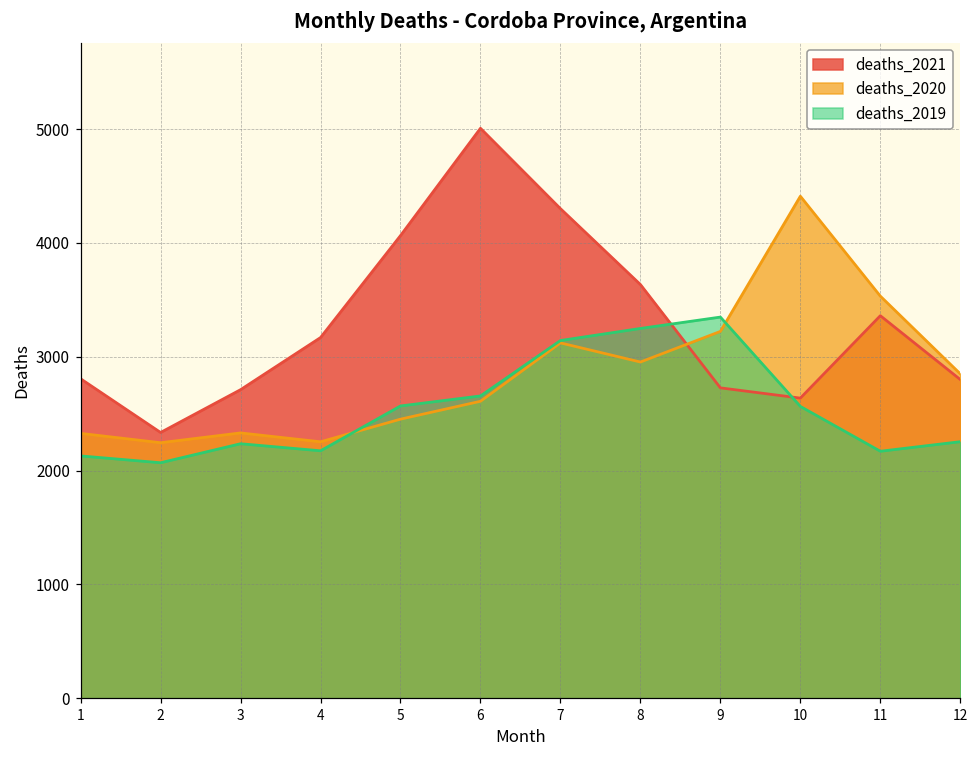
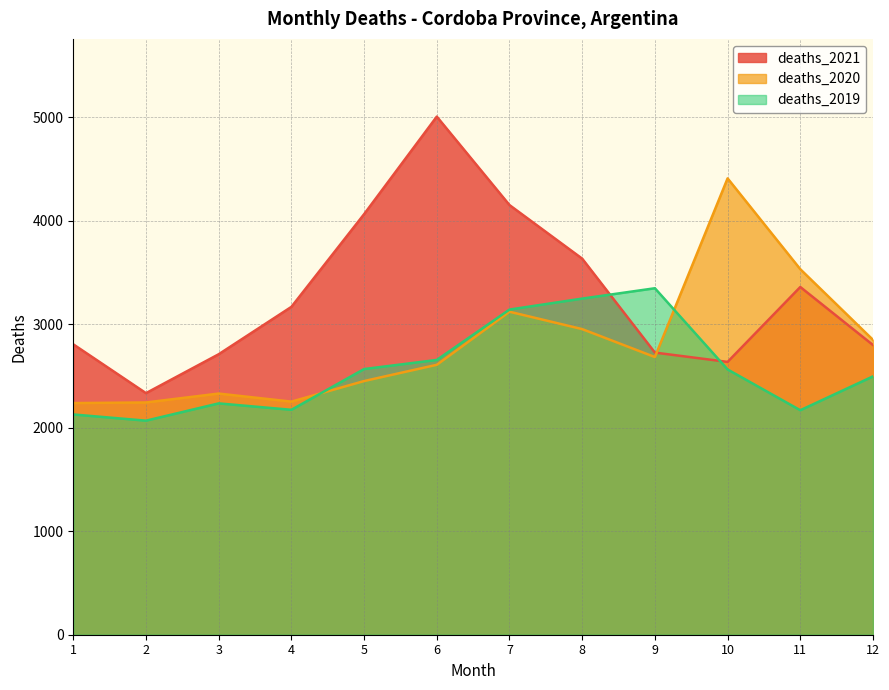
  {
    "deaths_2021": {
      "1": 2810,
      "2": 2340,
      "3": 2710,
      "4": 3170,
      "5": 4070,
      "6": 5010,
-     "7": 4300,
+     "7": 4150,
      "8": 3640,
      "9": 2730,
      "10": 2640,
      "11": 3360,
      "12": 2800
    },
    "deaths_2020": {
-     "1": 2330,
+     "1": 2240,
      "2": 2250,
      "3": 2330,
      "4": 2250,
      "5": 2450,
      "6": 2610,
      "8": 2950,
-     "9": 3220,
+     "9": 2680,
      "10": 4410,
      "11": 3530,
      "12": 2850
    },
    "deaths_2019": {
      "1": 2130,
      "2": 2070,
      "3": 2240,
      "4": 2170,
      "5": 2570,
      "6": 2660,
      "8": 3250,
      "9": 3350,
      "10": 2560,
      "11": 2170,
-     "12": 2250
+     "12": 2500
    }
  }
